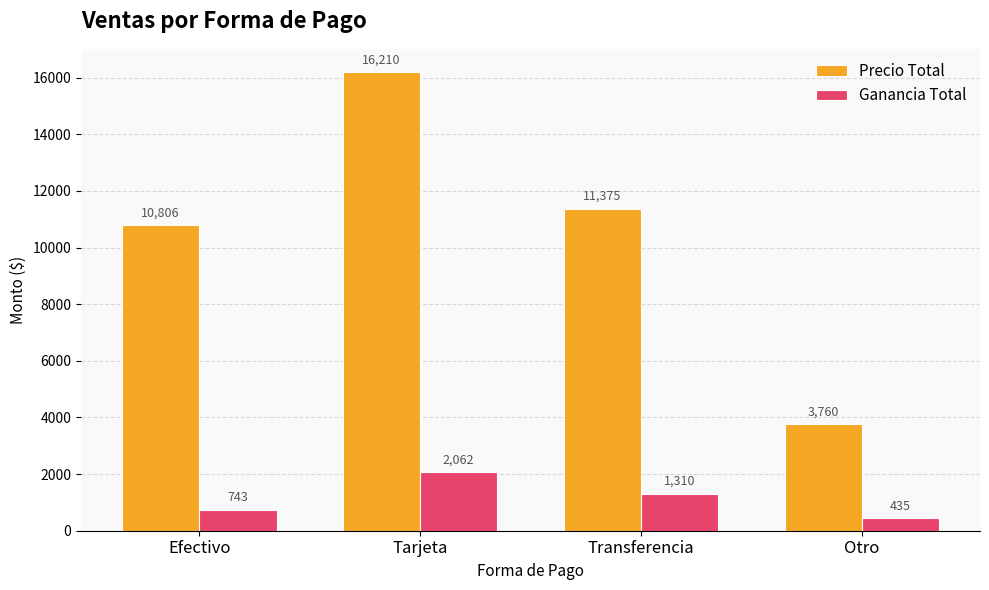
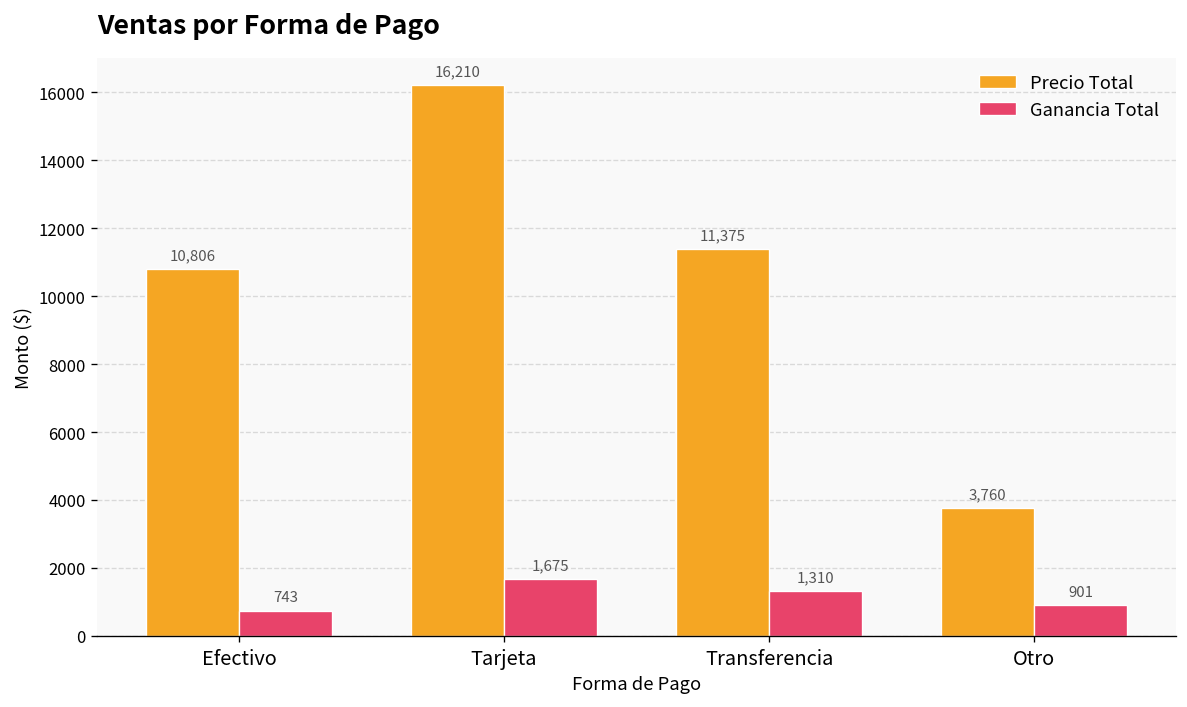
  {
    "Precio Total": {
      "Efectivo": "10,806",
      "Tarjeta": "16,210",
      "Transferencia": "11,375",
      "Otro": "3,760"
    },
    "Ganancia Total": {
      "Efectivo": "743",
-     "Tarjeta": "2,062",
+     "Tarjeta": "1,675",
      "Transferencia": "1,310",
-     "Otro": "435"
+     "Otro": "901"
    }
  }
